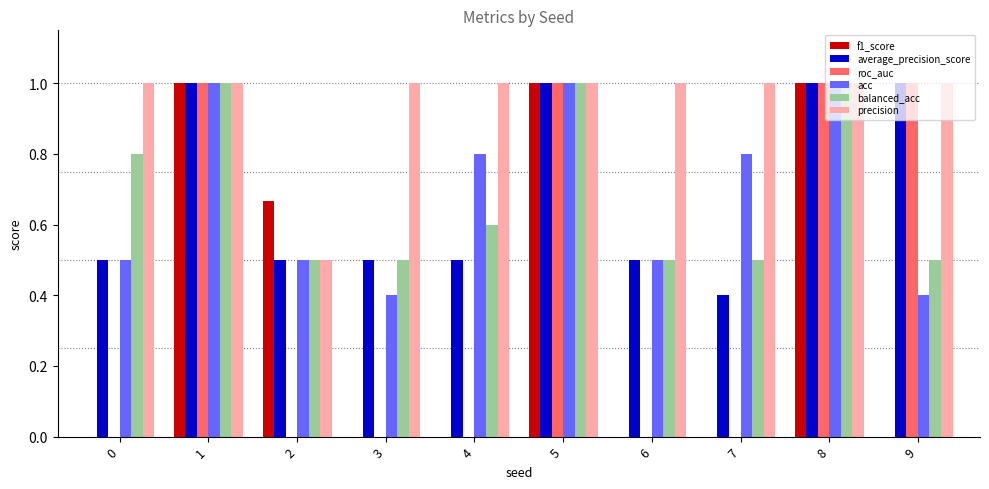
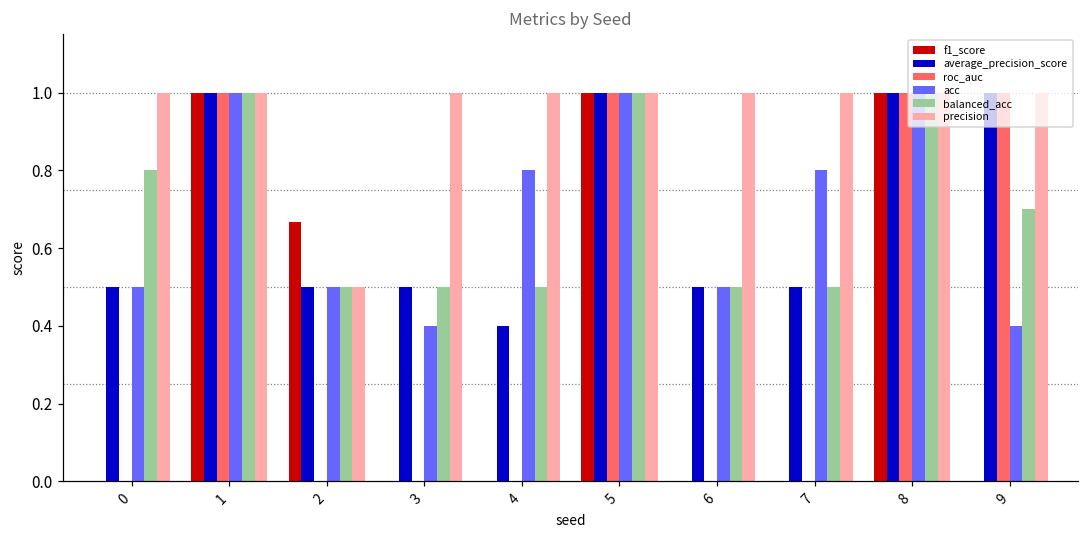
  {
    "f1_score": {
      "0": 0.0,
      "1": 1.0,
      "2": 0.67,
      "3": 0.0,
      "4": 0.0,
      "5": 1.0,
      "6": 0.0,
      "7": 0.0,
      "8": 1.0,
      "9": 0.0
    },
    "average_precision_score": {
      "0": 0.5,
      "1": 1.0,
      "2": 0.5,
      "3": 0.5,
-     "4": 0.5,
+     "4": 0.4,
      "5": 1.0,
      "6": 0.5,
-     "7": 0.4,
+     "7": 0.5,
      "8": 1.0
    },
    "roc_auc": {
      "0": 0.0,
      "1": 1.0,
      "2": 0.0,
      "3": 0.0,
      "4": 0.0,
      "5": 1.0,
      "6": 0.0,
      "7": 0.0,
      "8": 1.0
    },
    "acc": {
      "0": 0.5,
      "1": 1.0,
      "2": 0.5,
      "3": 0.4,
      "4": 0.8,
      "5": 1.0,
      "6": 0.5,
      "7": 0.8,
      "9": 0.4
    },
    "balanced_acc": {
      "0": 0.8,
      "1": 1.0,
      "2": 0.5,
      "3": 0.5,
-     "4": 0.6,
+     "4": 0.5,
      "5": 1.0,
      "6": 0.5,
      "7": 0.5,
-     "9": 0.5
+     "9": 0.7
    },
    "precision": {
      "0": 1.0,
      "1": 1.0,
      "2": 0.5,
      "3": 1.0,
      "4": 1.0,
      "5": 1.0,
      "6": 1.0,
      "7": 1.0
    }
  }
